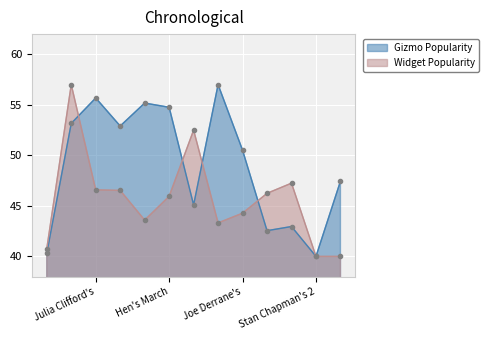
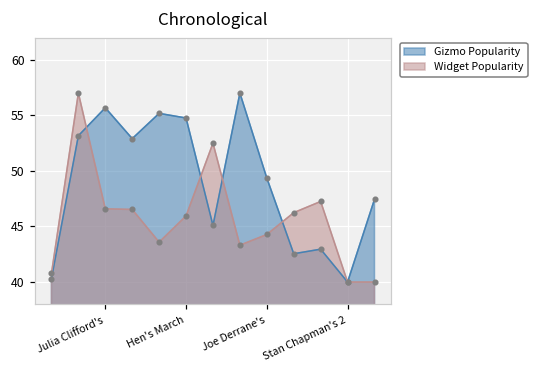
  {
    "Gizmo Popularity": {
      "Hen's March": 54.8,
-     "Joe Derrane's": 50.5
+     "Joe Derrane's": 49.4
    },
    "Widget Popularity": {
      "Hen's March": 45.9,
      "Joe Derrane's": 44.3
    }
  }
